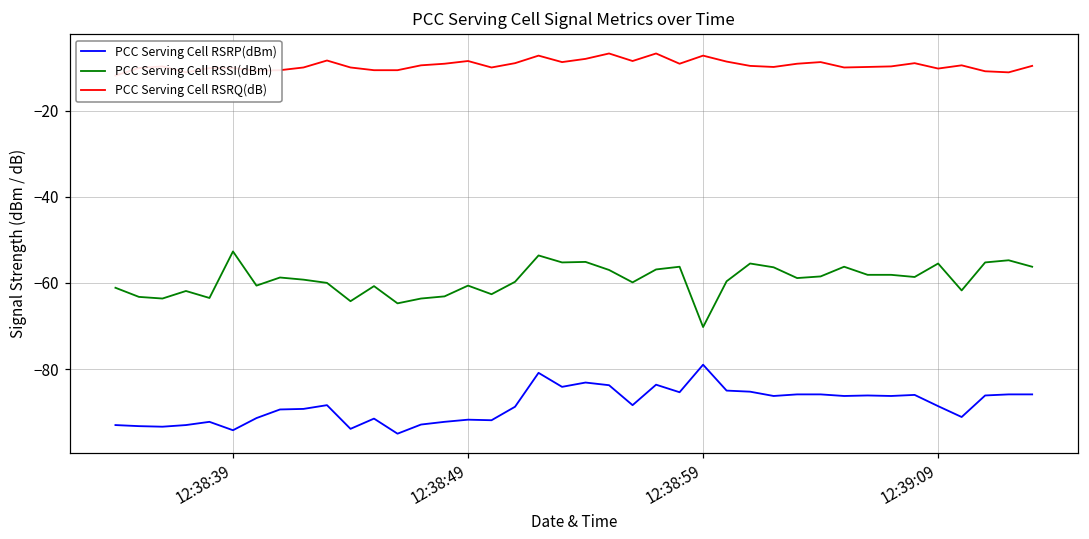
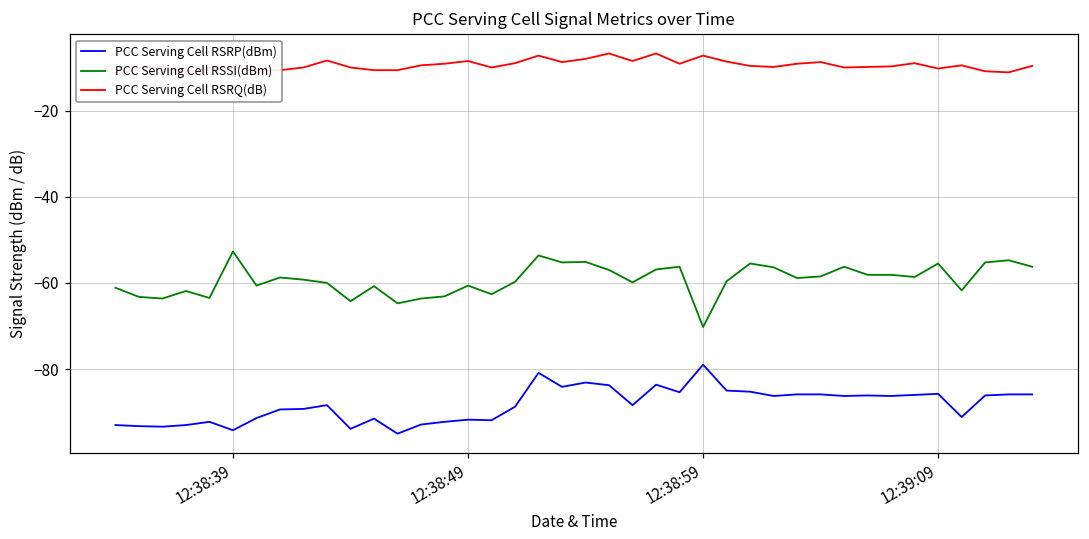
  {
    "PCC Serving Cell RSRP(dBm)": {
      "12:38:39": -94,
      "12:38:49": -92,
      "12:38:59": -79,
-     "12:39:09": -89
+     "12:39:09": -86
    },
    "PCC Serving Cell RSSI(dBm)": {
      "12:38:39": -53,
      "12:38:49": -61,
      "12:38:59": -70,
      "12:39:09": -56
    },
    "PCC Serving Cell RSRQ(dB)": {
      "12:38:49": -9,
      "12:38:59": -7,
      "12:39:09": -10
    }
  }
